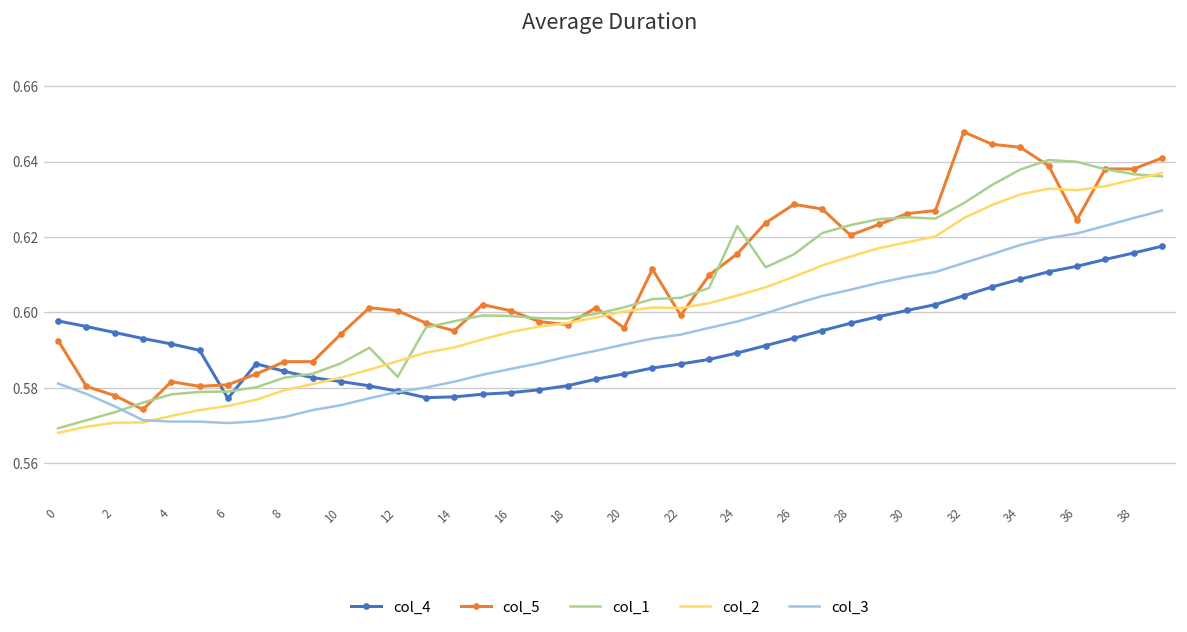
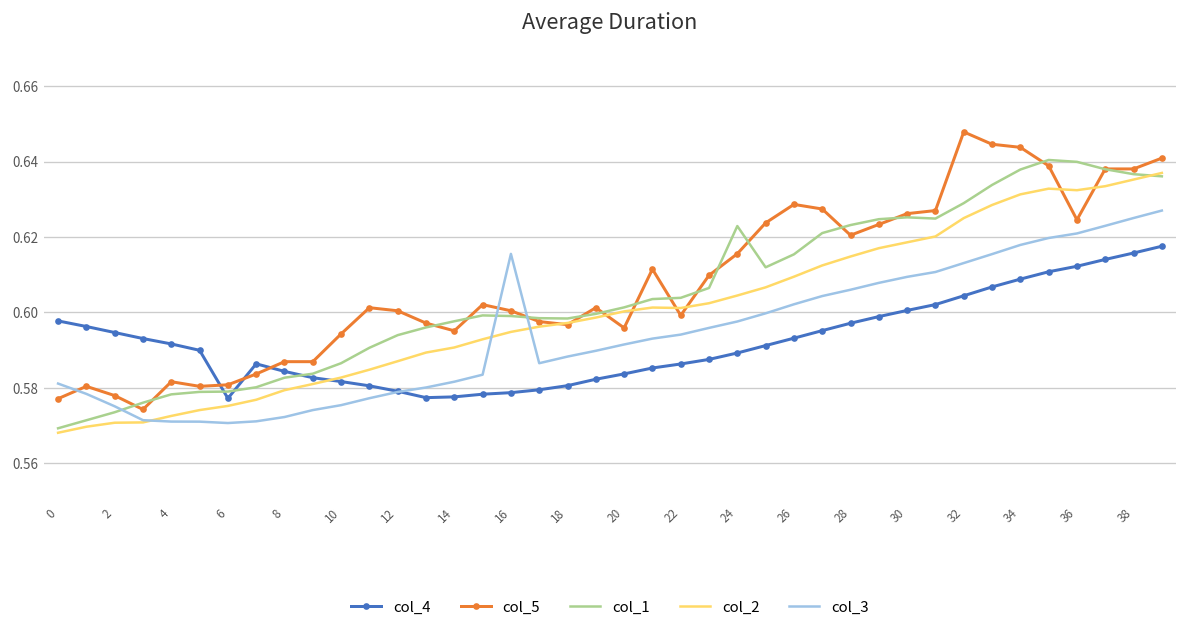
  {
    "col_4": {
      "0": 0.598,
      "2": 0.595,
      "4": 0.592,
      "6": 0.577,
      "8": 0.584,
      "10": 0.582,
      "14": 0.578,
      "16": 0.579,
      "18": 0.581,
      "20": 0.584,
      "22": 0.586,
      "24": 0.589,
      "26": 0.593,
      "28": 0.597,
      "30": 0.601,
      "32": 0.604,
      "34": 0.609,
      "36": 0.612,
      "38": 0.616
    },
    "col_5": {
-     "0": 0.593,
+     "0": 0.577,
      "2": 0.578,
      "4": 0.582,
      "6": 0.581,
      "8": 0.587,
      "10": 0.594,
      "12": 0.600,
      "14": 0.595,
      "16": 0.600,
      "20": 0.596,
      "22": 0.599,
      "24": 0.616,
      "26": 0.629,
      "28": 0.620,
      "30": 0.626,
      "32": 0.648,
      "34": 0.644,
      "36": 0.625,
      "38": 0.638
    },
    "col_1": {
      "0": 0.569,
      "2": 0.573,
      "4": 0.578,
      "6": 0.579,
      "8": 0.583,
      "10": 0.587,
-     "12": 0.583,
+     "12": 0.594,
      "14": 0.598,
      "16": 0.599,
      "18": 0.598,
      "20": 0.601,
      "22": 0.604,
      "24": 0.623,
      "26": 0.615,
      "28": 0.623,
      "30": 0.625,
      "32": 0.629,
      "34": 0.638,
      "36": 0.640,
      "38": 0.637
    },
    "col_2": {
      "0": 0.568,
      "2": 0.571,
      "4": 0.573,
      "6": 0.575,
      "8": 0.579,
      "10": 0.583,
      "12": 0.587,
      "14": 0.591,
      "16": 0.595,
      "20": 0.600,
      "22": 0.601,
      "24": 0.604,
      "26": 0.609,
      "28": 0.615,
      "30": 0.619,
      "32": 0.625,
      "34": 0.631,
      "36": 0.632,
      "38": 0.635
    },
    "col_3": {
      "0": 0.581,
      "2": 0.575,
      "4": 0.571,
      "6": 0.571,
      "8": 0.572,
      "10": 0.575,
      "14": 0.582,
-     "16": 0.585,
+     "16": 0.616,
      "18": 0.588,
      "20": 0.591,
      "22": 0.594,
      "24": 0.598,
      "26": 0.602,
      "28": 0.606,
      "30": 0.609,
      "32": 0.613,
      "34": 0.618,
      "36": 0.621,
      "38": 0.625
    }
  }
